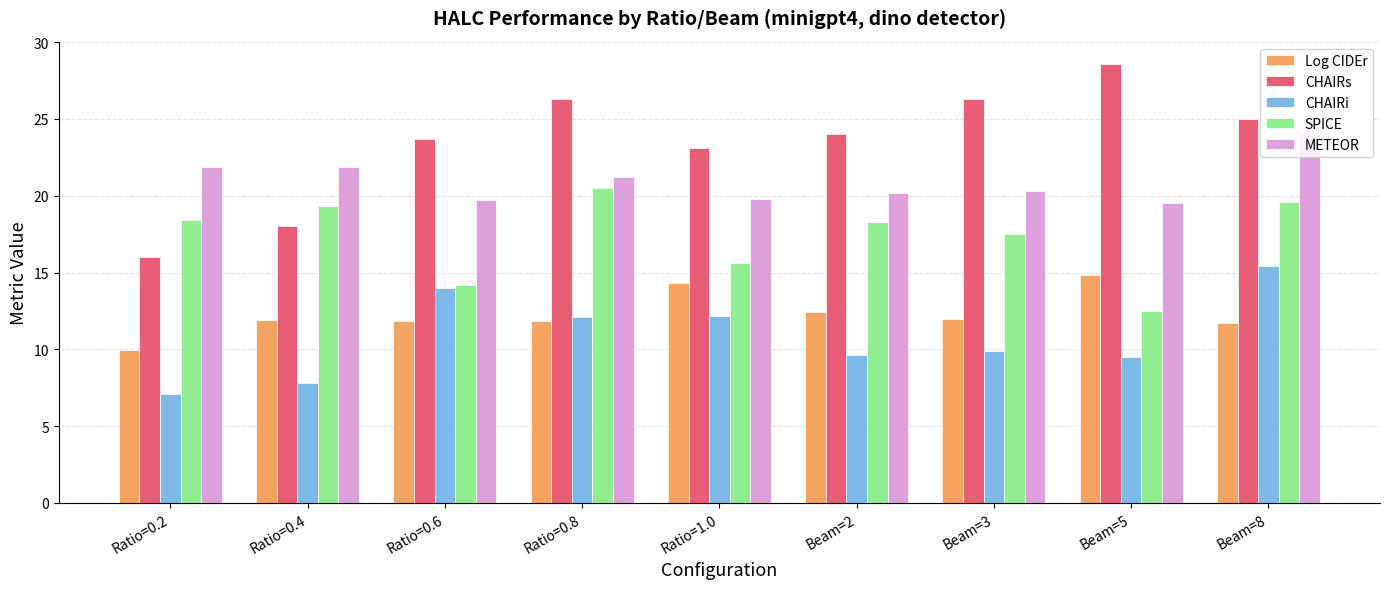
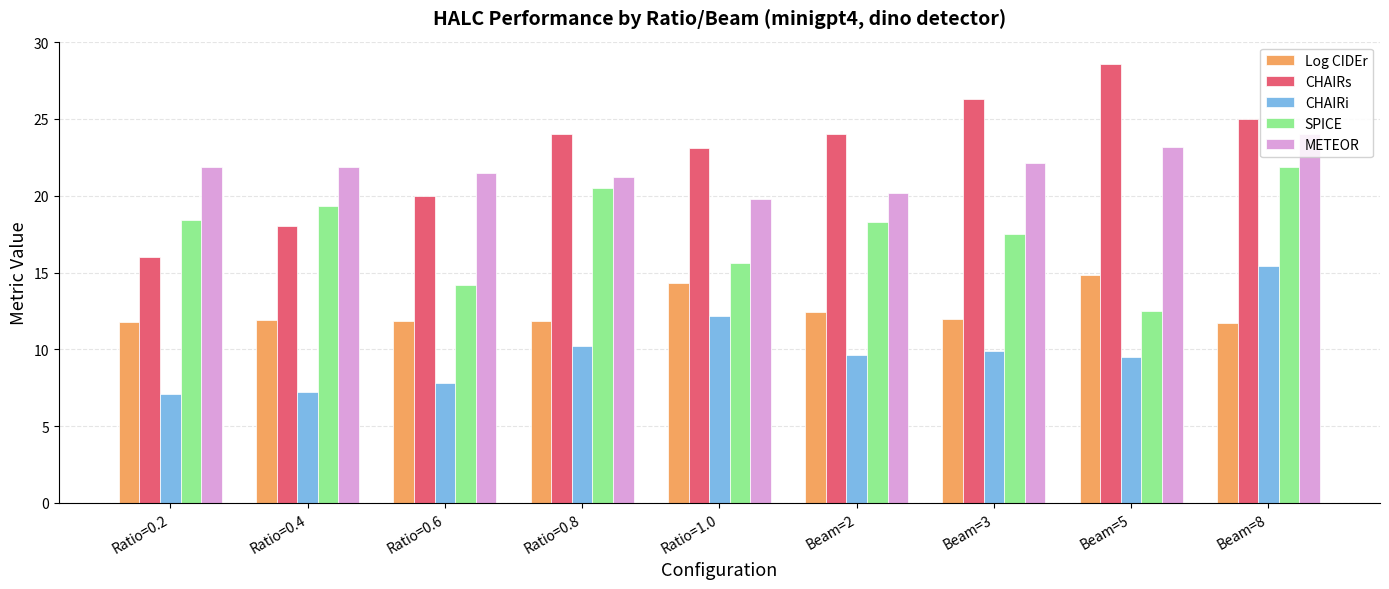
  {
    "Log CIDEr": {
-     "Ratio=0.2": 10.0,
+     "Ratio=0.2": 11.8,
      "Ratio=0.4": 11.9,
      "Ratio=0.6": 11.9,
      "Ratio=0.8": 11.8,
      "Ratio=1.0": 14.3,
      "Beam=2": 12.4,
      "Beam=3": 12.0,
      "Beam=5": 14.8,
      "Beam=8": 11.7
    },
    "CHAIRs": {
      "Ratio=0.2": 16.0,
      "Ratio=0.4": 18.0,
-     "Ratio=0.6": 23.7,
-     "Ratio=0.8": 26.3,
+     "Ratio=0.6": 20.0,
+     "Ratio=0.8": 24.0,
      "Ratio=1.0": 23.1,
      "Beam=2": 24.0,
      "Beam=3": 26.3,
      "Beam=5": 28.6,
      "Beam=8": 25.0
    },
    "CHAIRi": {
      "Ratio=0.2": 7.1,
-     "Ratio=0.4": 7.8,
-     "Ratio=0.6": 14.0,
-     "Ratio=0.8": 12.1,
+     "Ratio=0.4": 7.2,
+     "Ratio=0.6": 7.8,
+     "Ratio=0.8": 10.2,
      "Ratio=1.0": 12.2,
      "Beam=2": 9.6,
      "Beam=3": 9.9,
      "Beam=5": 9.5,
      "Beam=8": 15.4
    },
    "SPICE": {
      "Ratio=0.2": 18.4,
      "Ratio=0.4": 19.3,
      "Ratio=0.6": 14.2,
      "Ratio=0.8": 20.5,
      "Ratio=1.0": 15.6,
      "Beam=2": 18.3,
      "Beam=3": 17.5,
      "Beam=5": 12.5,
-     "Beam=8": 19.6
+     "Beam=8": 21.9
    },
    "METEOR": {
      "Ratio=0.2": 21.9,
      "Ratio=0.4": 21.9,
-     "Ratio=0.6": 19.7,
+     "Ratio=0.6": 21.5,
      "Ratio=0.8": 21.2,
      "Ratio=1.0": 19.8,
      "Beam=2": 20.2,
-     "Beam=3": 20.3,
-     "Beam=5": 19.5
+     "Beam=3": 22.1,
+     "Beam=5": 23.2
    }
  }
